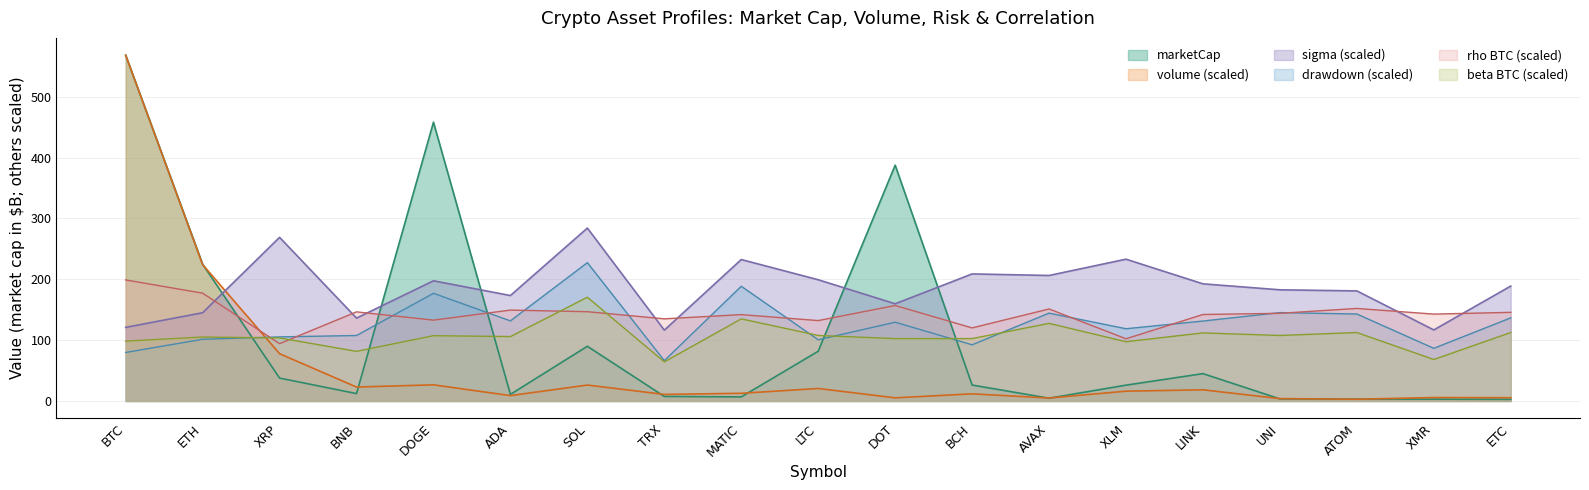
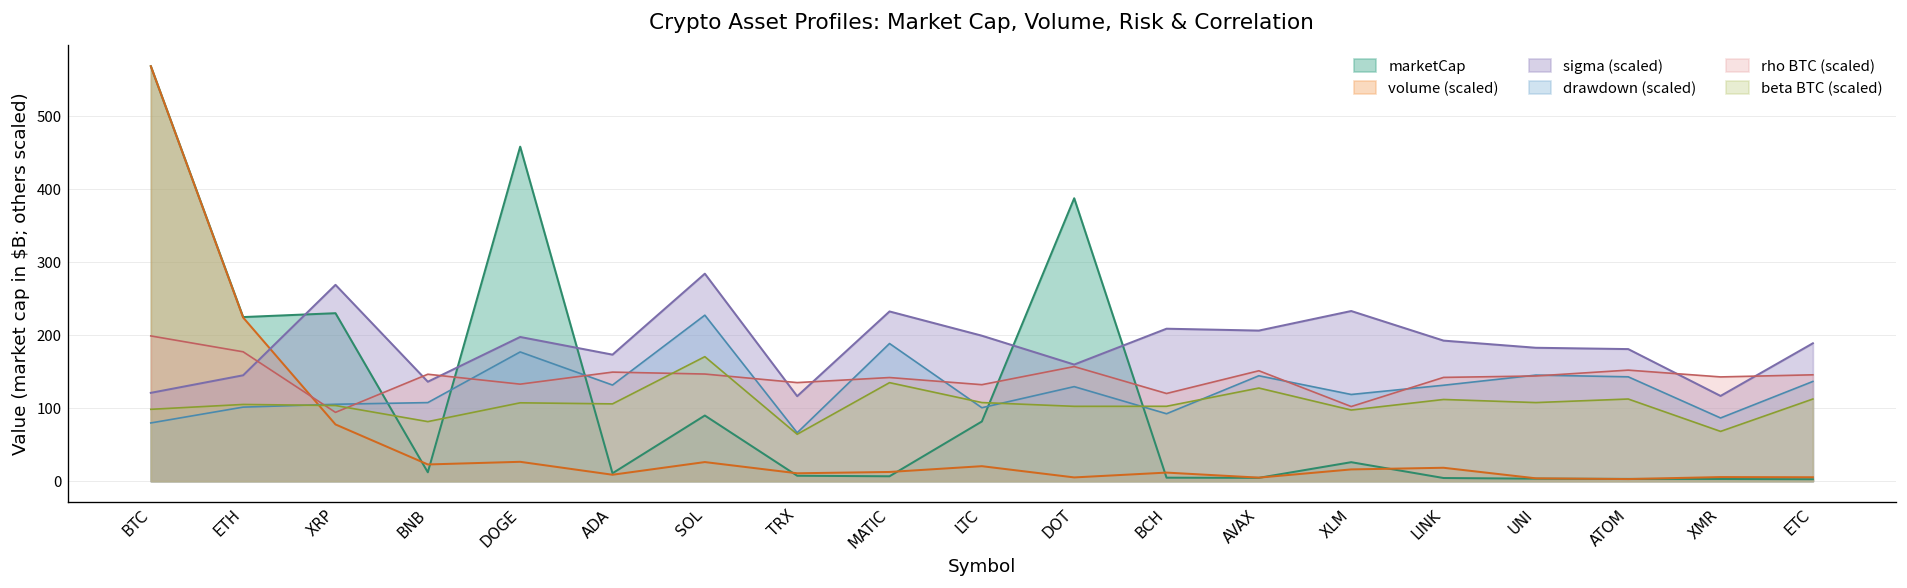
  {
    "marketCap": {
-     "XRP": 40,
+     "XRP": 230,
      "BNB": 10,
      "DOGE": 460,
      "SOL": 90,
      "MATIC": 10,
      "LTC": 80,
      "DOT": 390,
-     "BCH": 30,
+     "BCH": 0,
      "XLM": 30,
-     "LINK": 40
+     "LINK": 0
    }
  }
